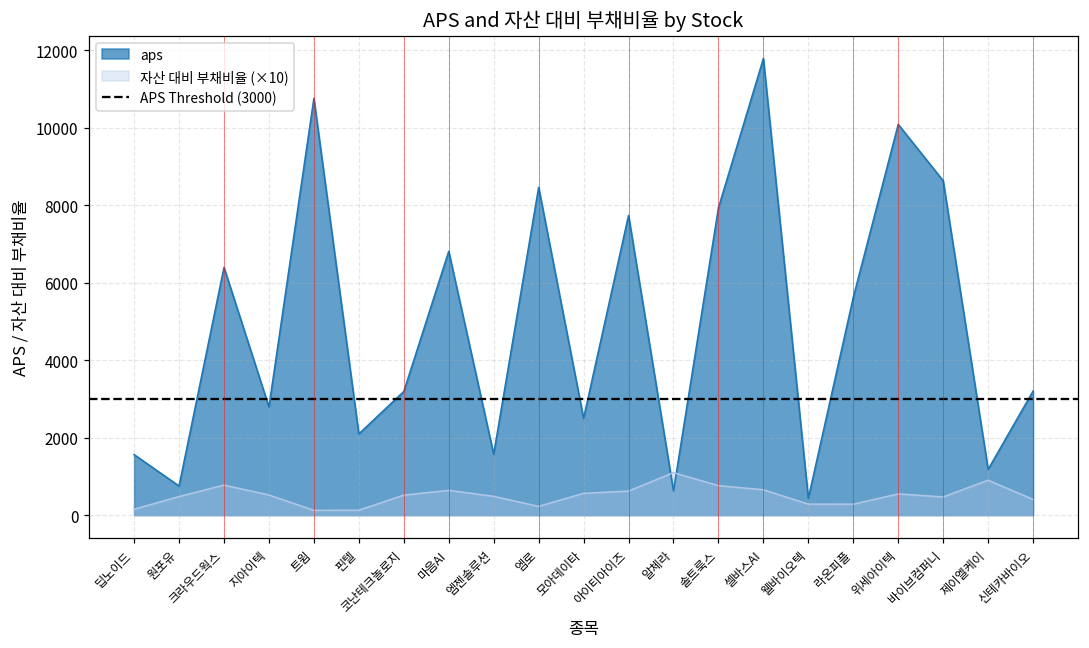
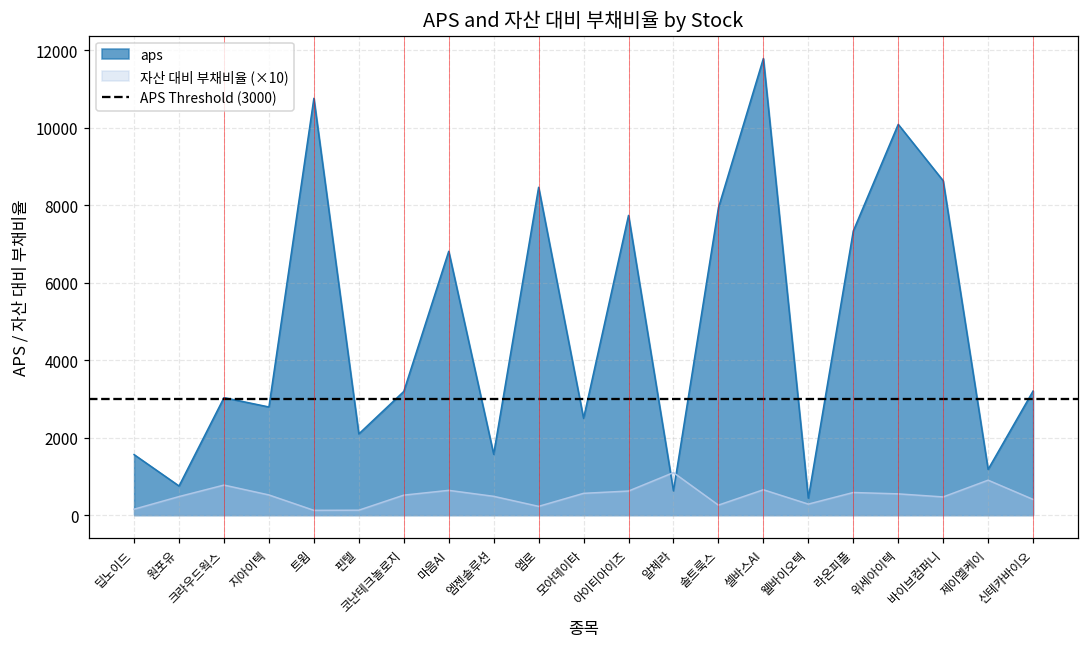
  {
    "aps": {
      "딥노이드": 1600,
      "원포유": 800,
-     "크라우드웍스": 6400,
+     "크라우드웍스": 3000,
      "지아이텍": 2800,
      "트윔": 10800,
      "핀텔": 2100,
      "코난테크놀로지": 3200,
      "마음AI": 6800,
      "엠젠솔루션": 1600,
      "엠로": 8500,
      "모아데이타": 2500,
      "아이티아이즈": 7700,
      "알체라": 600,
      "솔트룩스": 7900,
      "셀바스AI": 11800,
      "웰바이오텍": 400,
-     "라온피플": 5600,
+     "라온피플": 7300,
      "위세아이텍": 10100,
      "바이브컴퍼니": 8600,
      "제이엘케이": 1200,
      "신테카바이오": 3200
    },
    "자산 대비 부채비율 (×10)": {
      "딥노이드": 200,
      "원포유": 500,
      "크라우드웍스": 800,
      "지아이텍": 500,
      "트윔": 100,
      "핀텔": 100,
      "코난테크놀로지": 500,
      "마음AI": 600,
      "엠젠솔루션": 500,
      "엠로": 200,
      "모아데이타": 600,
      "아이티아이즈": 600,
      "알체라": 1100,
-     "솔트룩스": 800,
+     "솔트룩스": 300,
      "셀바스AI": 700,
      "웰바이오텍": 300,
-     "라온피플": 300,
+     "라온피플": 600,
      "위세아이텍": 500,
      "바이브컴퍼니": 500,
      "제이엘케이": 900,
      "신테카바이오": 400
    }
  }
